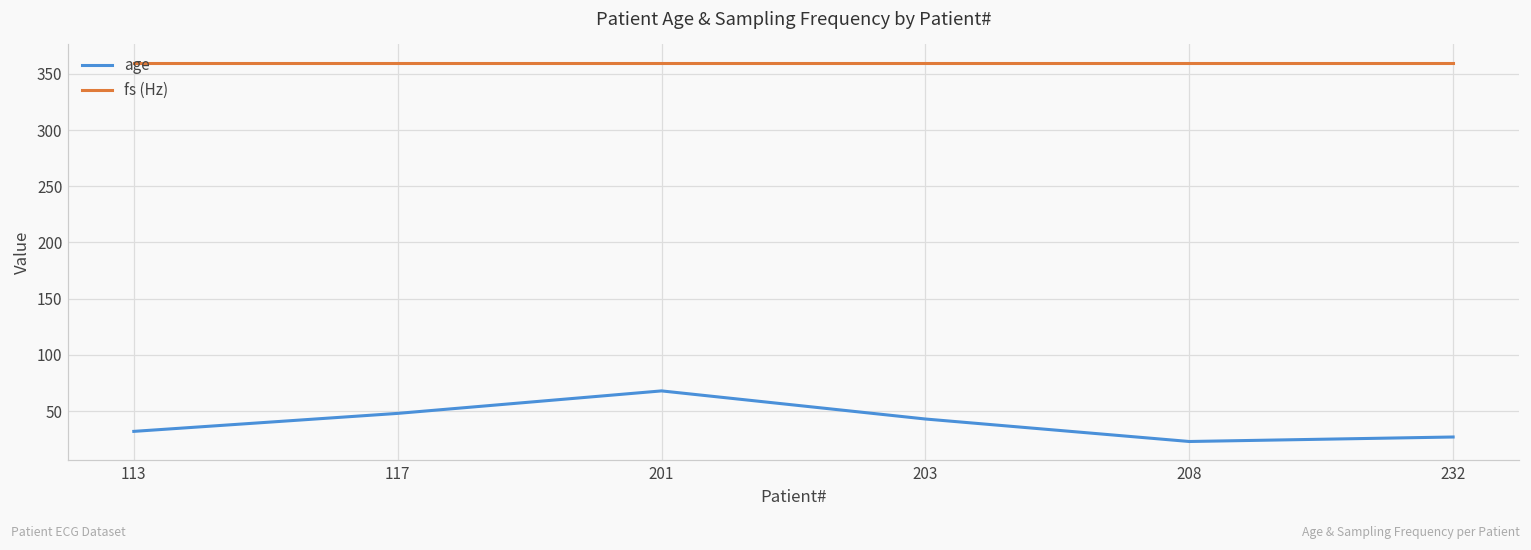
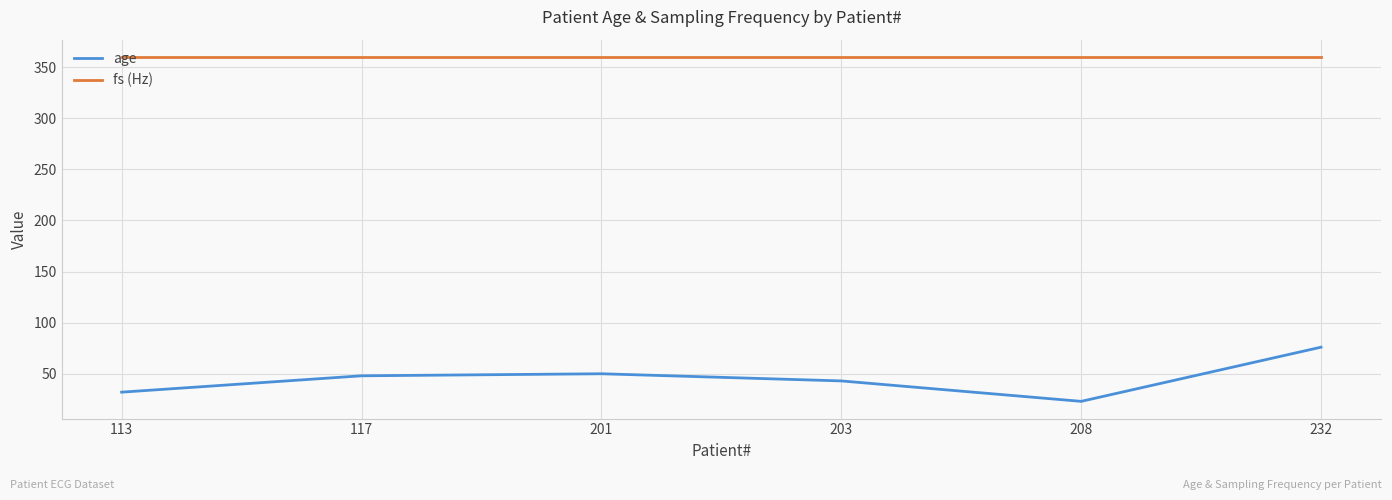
  {
    "age": {
      "113": 32,
      "117": 48,
-     "201": 68,
+     "201": 50,
      "203": 43,
      "208": 23,
-     "232": 27
+     "232": 76
    },
    "fs (Hz)": {
      "113": 360,
      "117": 360,
      "201": 360,
      "203": 360,
      "208": 360,
      "232": 360
    }
  }
